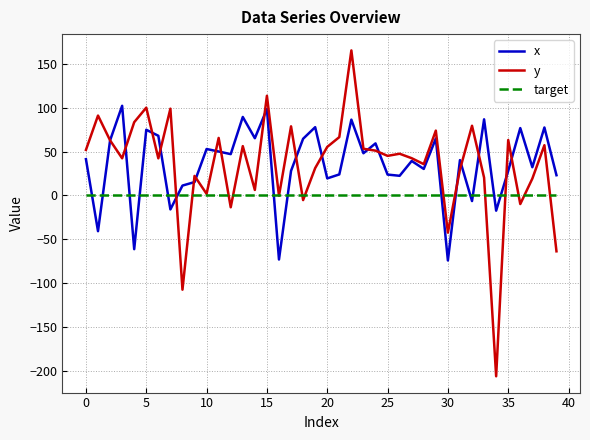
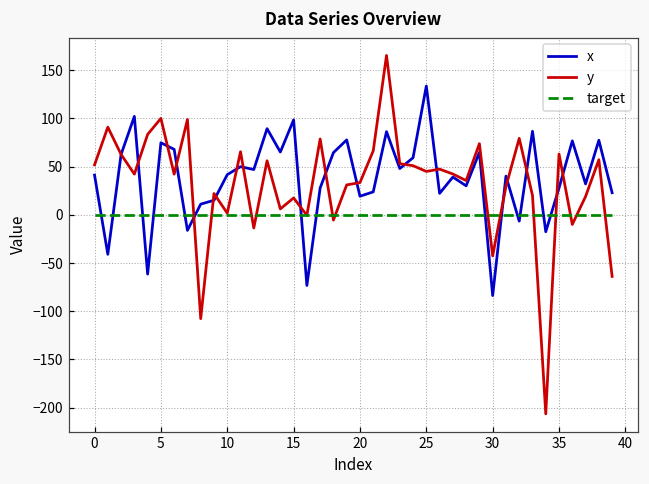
  {
    "x": {
      "0": 40,
      "5": 70,
-     "10": 50,
+     "10": 40,
      "15": 100,
      "20": 20,
-     "25": 20,
-     "30": -70,
+     "25": 130,
+     "30": -80,
      "35": 30
    },
    "y": {
      "0": 50,
      "5": 100,
-     "15": 110,
-     "20": 60,
+     "15": 20,
+     "20": 30,
      "25": 50,
      "30": -40,
      "35": 60
    },
    "target": {
      "0": 0,
      "5": 0,
      "15": 0,
      "20": 0,
      "25": 0,
      "30": 0,
      "35": 0
    }
  }
